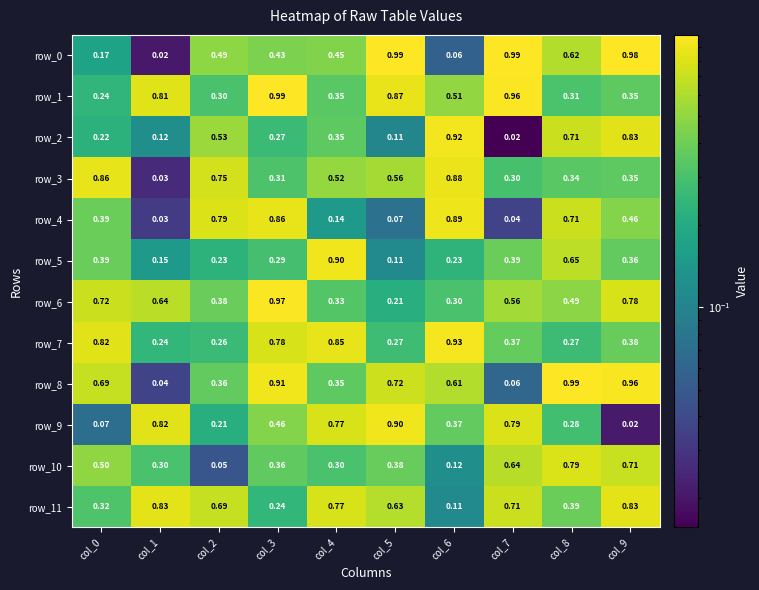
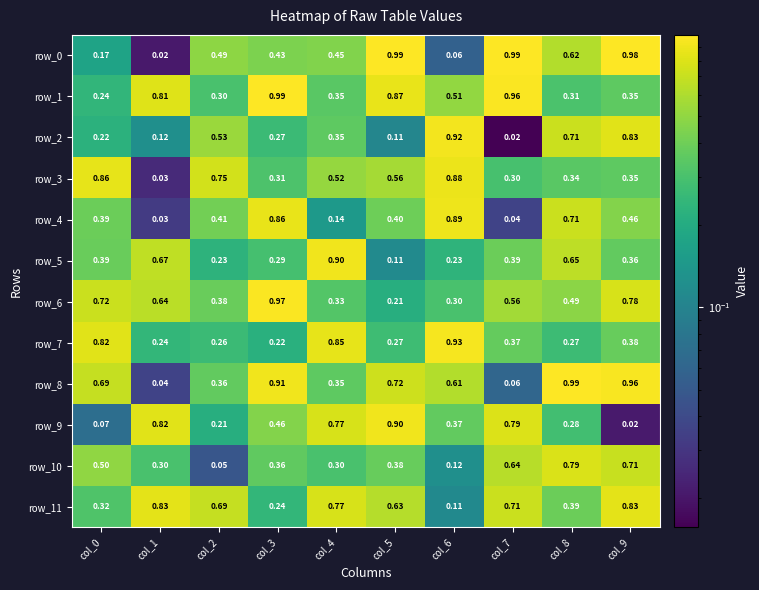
  {
    "row_0": {
      "col_0": 0.17,
      "col_1": 0.02,
      "col_2": 0.49,
      "col_3": 0.43,
      "col_4": 0.45,
      "col_5": 0.99,
      "col_6": 0.06,
      "col_7": 0.99,
      "col_8": 0.62,
      "col_9": 0.98
    },
    "row_1": {
      "col_0": 0.24,
      "col_1": 0.81,
      "col_2": 0.30,
      "col_3": 0.99,
      "col_4": 0.35,
      "col_5": 0.87,
      "col_6": 0.51,
      "col_7": 0.96,
      "col_8": 0.31,
      "col_9": 0.35
    },
    "row_2": {
      "col_0": 0.22,
      "col_1": 0.12,
      "col_2": 0.53,
      "col_3": 0.27,
      "col_4": 0.35,
      "col_5": 0.11,
      "col_6": 0.92,
      "col_7": 0.02,
      "col_8": 0.71,
      "col_9": 0.83
    },
    "row_3": {
      "col_0": 0.86,
      "col_1": 0.03,
      "col_2": 0.75,
      "col_3": 0.31,
      "col_4": 0.52,
      "col_5": 0.56,
      "col_6": 0.88,
      "col_7": 0.30,
      "col_8": 0.34,
      "col_9": 0.35
    },
    "row_4": {
      "col_0": 0.39,
      "col_1": 0.03,
-     "col_2": 0.79,
+     "col_2": 0.41,
      "col_3": 0.86,
      "col_4": 0.14,
-     "col_5": 0.07,
+     "col_5": 0.40,
      "col_6": 0.89,
      "col_7": 0.04,
      "col_8": 0.71,
      "col_9": 0.46
    },
    "row_5": {
      "col_0": 0.39,
-     "col_1": 0.15,
+     "col_1": 0.67,
      "col_2": 0.23,
      "col_3": 0.29,
      "col_4": 0.90,
      "col_5": 0.11,
      "col_6": 0.23,
      "col_7": 0.39,
      "col_8": 0.65,
      "col_9": 0.36
    },
    "row_6": {
      "col_0": 0.72,
      "col_1": 0.64,
      "col_2": 0.38,
      "col_3": 0.97,
      "col_4": 0.33,
      "col_5": 0.21,
      "col_6": 0.30,
      "col_7": 0.56,
      "col_8": 0.49,
      "col_9": 0.78
    },
    "row_7": {
      "col_0": 0.82,
      "col_1": 0.24,
      "col_2": 0.26,
-     "col_3": 0.78,
+     "col_3": 0.22,
      "col_4": 0.85,
      "col_5": 0.27,
      "col_6": 0.93,
      "col_7": 0.37,
      "col_8": 0.27,
      "col_9": 0.38
    },
    "row_8": {
      "col_0": 0.69,
      "col_1": 0.04,
      "col_2": 0.36,
      "col_3": 0.91,
      "col_4": 0.35,
      "col_5": 0.72,
      "col_6": 0.61,
      "col_7": 0.06,
      "col_8": 0.99,
      "col_9": 0.96
    },
    "row_9": {
      "col_0": 0.07,
      "col_1": 0.82,
      "col_2": 0.21,
      "col_3": 0.46,
      "col_4": 0.77,
      "col_5": 0.90,
      "col_6": 0.37,
      "col_7": 0.79,
      "col_8": 0.28,
      "col_9": 0.02
    },
    "row_10": {
      "col_0": 0.50,
      "col_1": 0.30,
      "col_2": 0.05,
      "col_3": 0.36,
      "col_4": 0.30,
      "col_5": 0.38,
      "col_6": 0.12,
      "col_7": 0.64,
      "col_8": 0.79,
      "col_9": 0.71
    },
    "row_11": {
      "col_0": 0.32,
      "col_1": 0.83,
      "col_2": 0.69,
      "col_3": 0.24,
      "col_4": 0.77,
      "col_5": 0.63,
      "col_6": 0.11,
      "col_7": 0.71,
      "col_8": 0.39,
      "col_9": 0.83
    }
  }
